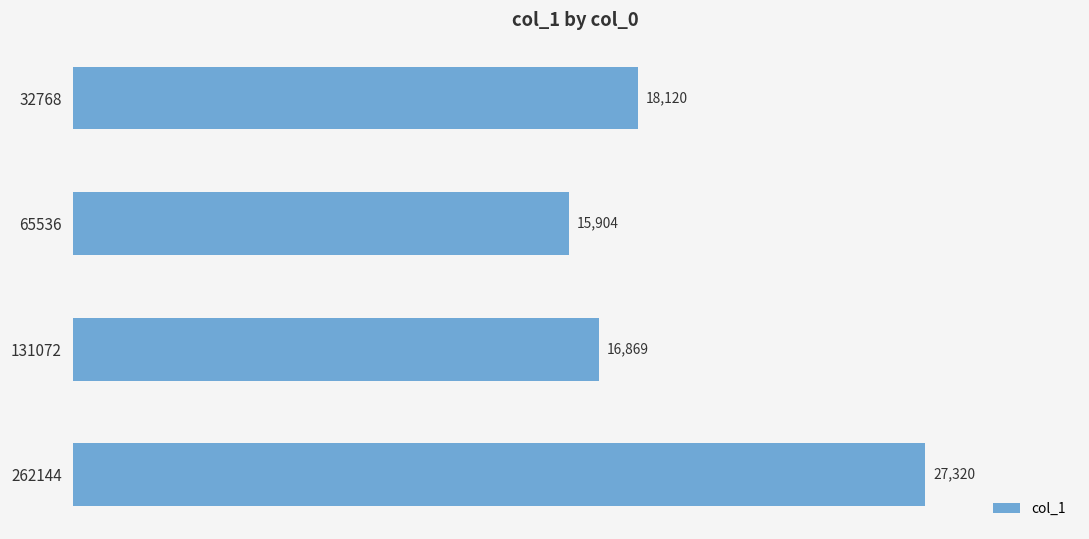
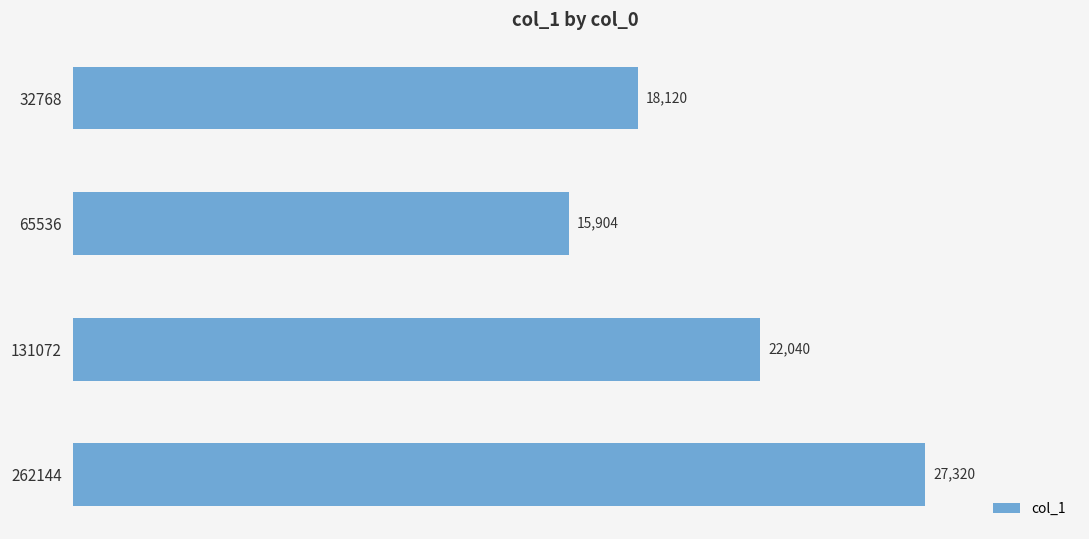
  {
    "32768": "18,120",
    "65536": "15,904",
-   "131072": "16,869",
+   "131072": "22,040",
    "262144": "27,320"
  }
